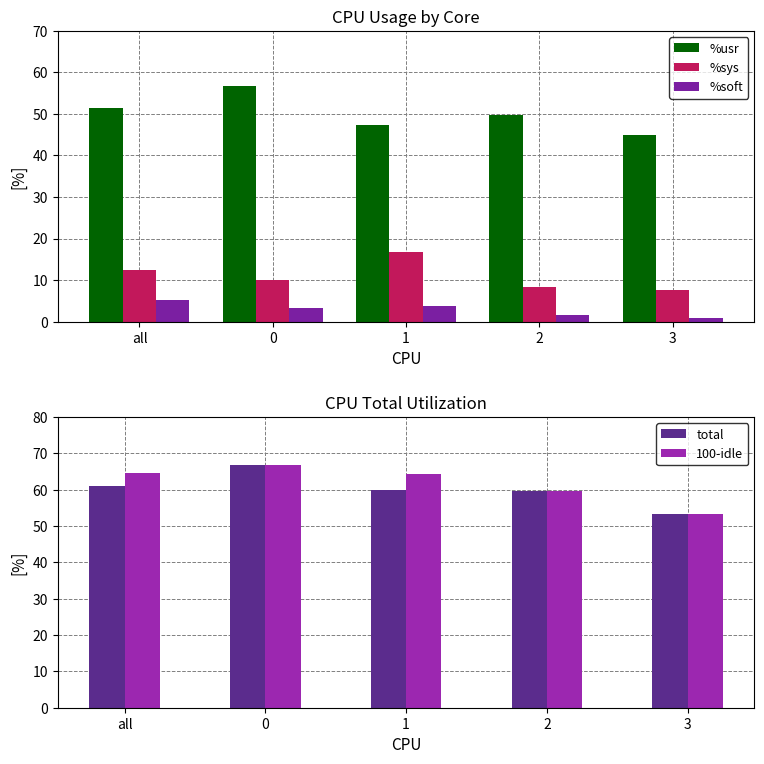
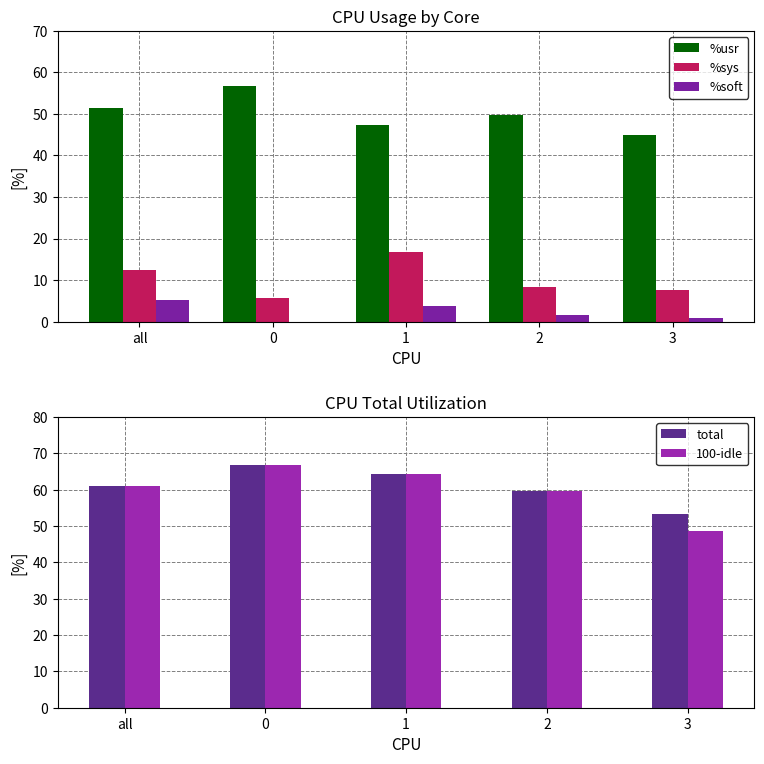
  {
    "CPU Usage by Core": {
      "%usr": {
        "all": 51,
        "0": 57,
        "1": 47,
        "2": 50,
        "3": 45
      },
      "%sys": {
        "all": 12,
-       "0": 10,
+       "0": 6,
        "1": 17,
        "2": 8,
        "3": 8
      },
      "%soft": {
        "all": 5,
-       "0": 3,
+       "0": 0,
        "1": 4,
        "2": 2,
        "3": 1
      }
    },
    "CPU Total Utilization": {
      "total": {
        "all": 61,
        "0": 67,
-       "1": 60,
+       "1": 64,
        "2": 60,
        "3": 53
      },
      "100-idle": {
-       "all": 64,
+       "all": 61,
        "0": 67,
        "1": 64,
        "2": 60,
-       "3": 53
+       "3": 49
      }
    }
  }
